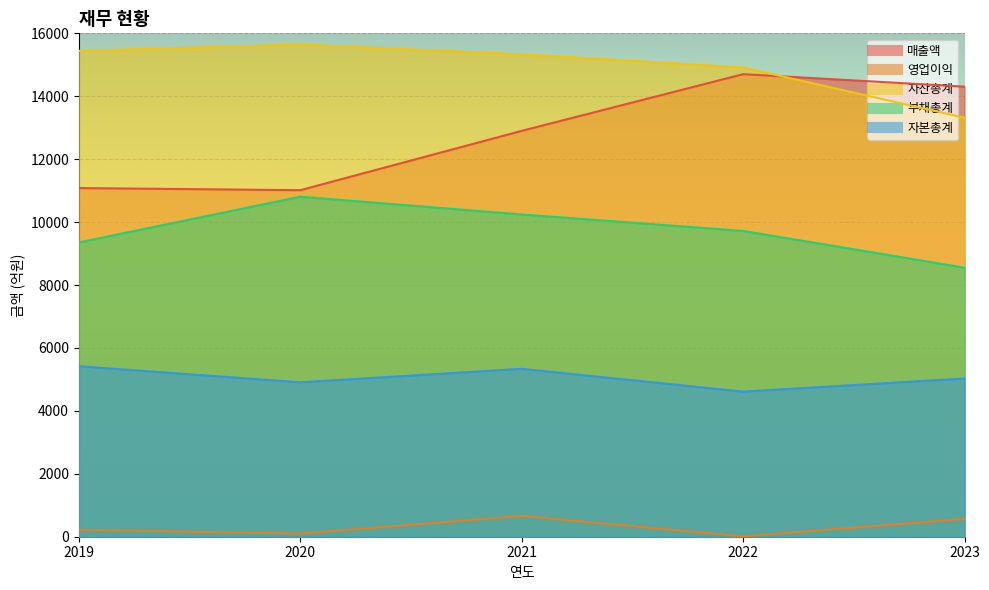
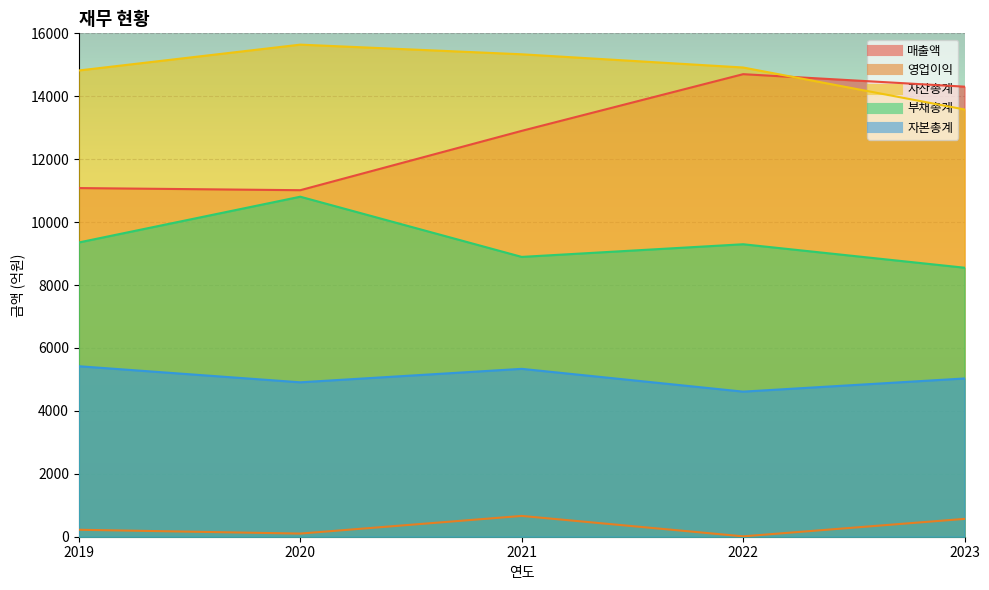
  {
    "자산총계": {
-     "2019": 15400,
+     "2019": 14800,
      "2020": 15600,
      "2021": 15300,
      "2022": 14900,
-     "2023": 13300
+     "2023": 13600
    },
    "부채총계": {
      "2019": 9400,
      "2020": 10800,
-     "2021": 10200,
-     "2022": 9700,
+     "2021": 8900,
+     "2022": 9300,
      "2023": 8600
    },
    "자본총계": {
      "2019": 5400,
      "2020": 4900,
      "2021": 5300,
      "2022": 4600,
      "2023": 5000
    }
  }
